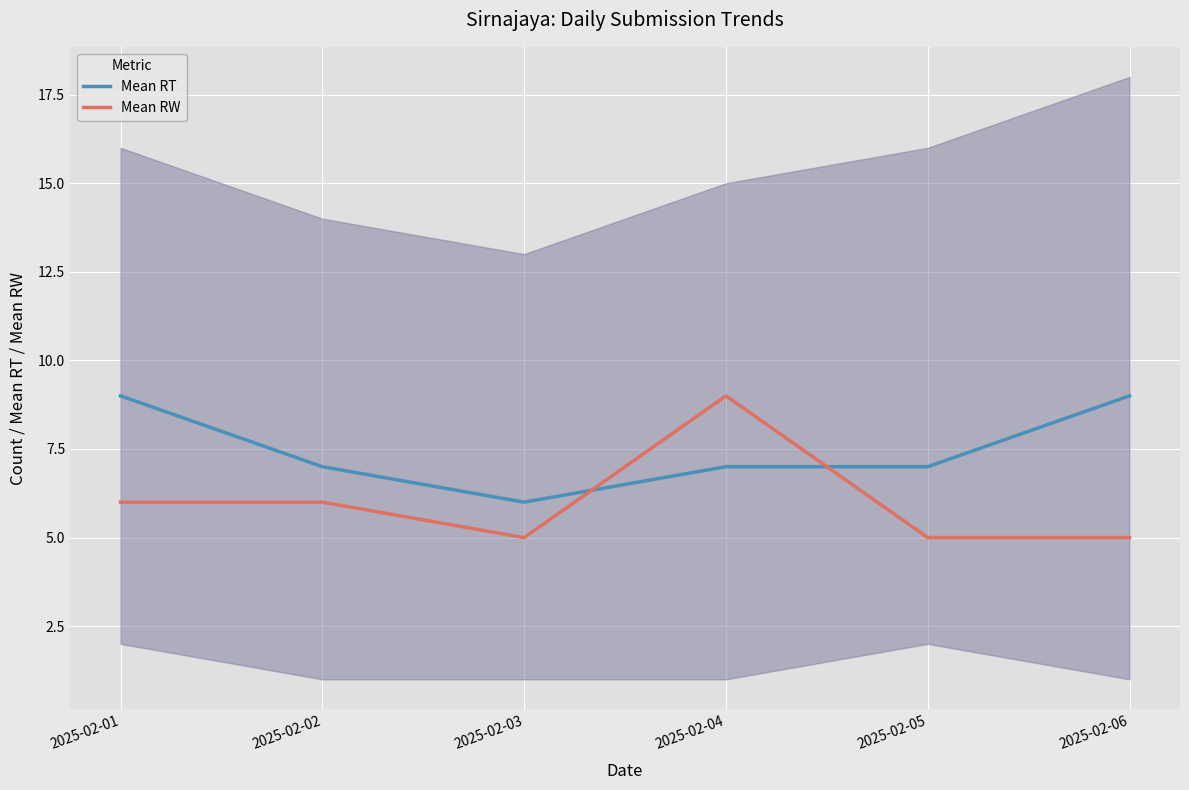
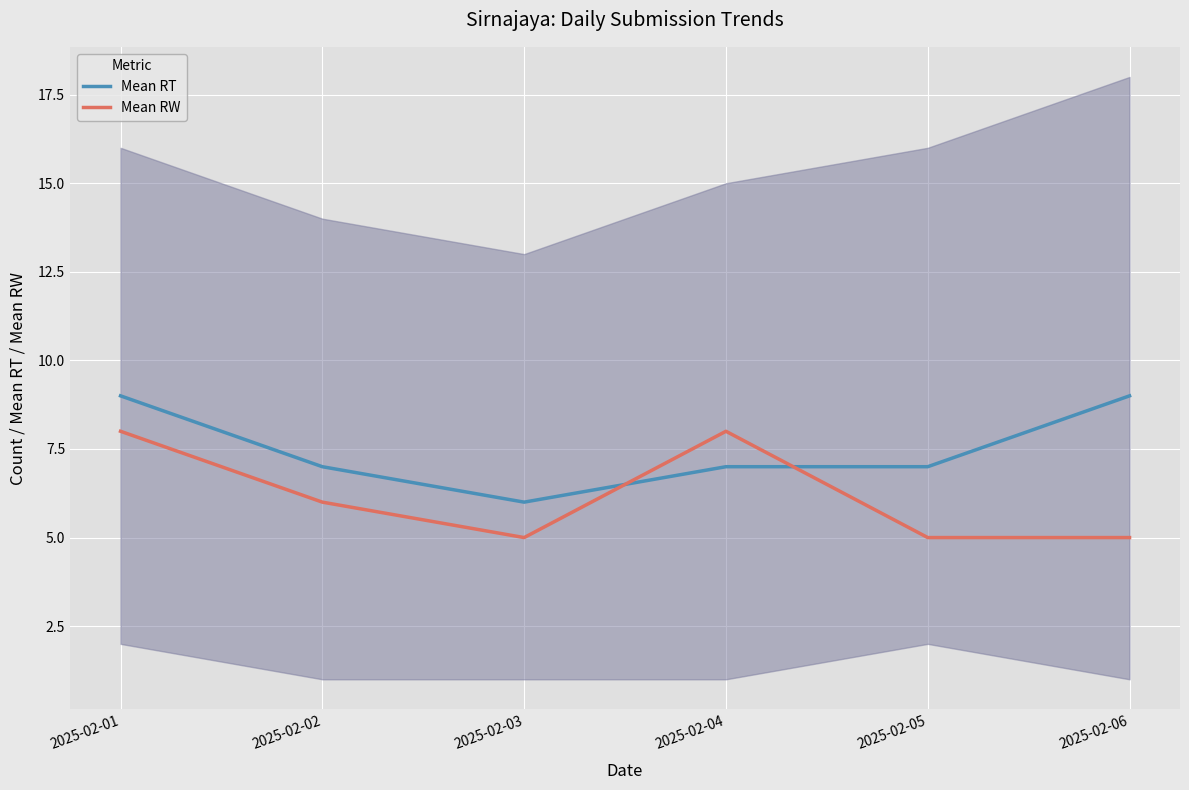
  {
    "Mean RW": {
-     "2025-02-01": 6,
+     "2025-02-01": 8,
      "2025-02-02": 6,
      "2025-02-03": 5,
-     "2025-02-04": 9,
+     "2025-02-04": 8,
      "2025-02-05": 5,
      "2025-02-06": 5
    }
  }
